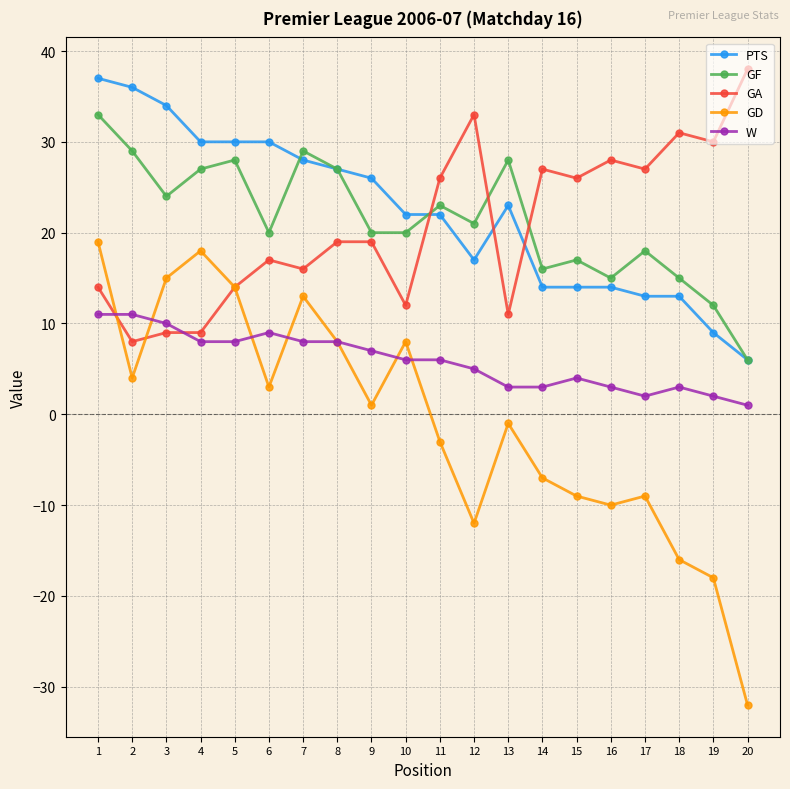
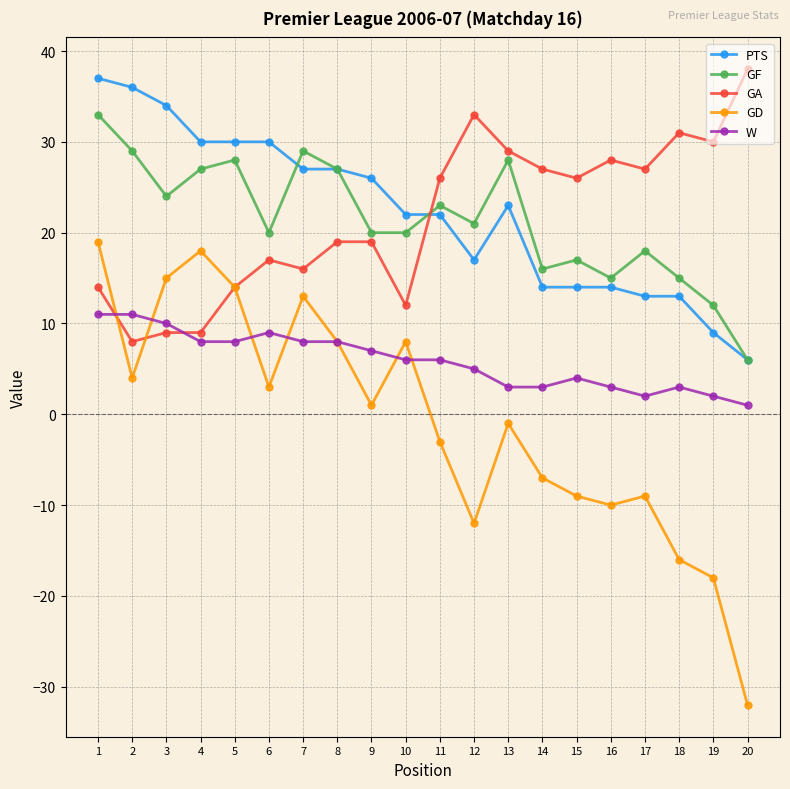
  {
    "PTS": {
      "1": 37,
      "2": 36,
      "3": 34,
      "4": 30,
      "5": 30,
      "6": 30,
-     "7": 28,
+     "7": 27,
      "9": 26,
      "10": 22,
      "11": 22,
      "12": 17,
      "13": 23,
      "14": 14,
      "15": 14,
      "16": 14,
      "17": 13,
      "18": 13,
      "19": 9
    },
    "GF": {
      "1": 33,
      "2": 29,
      "3": 24,
      "4": 27,
      "5": 28,
      "6": 20,
      "7": 29,
      "9": 20,
      "10": 20,
      "11": 23,
      "12": 21,
      "13": 28,
      "14": 16,
      "15": 17,
      "16": 15,
      "17": 18,
      "18": 15,
      "19": 12
    },
    "GA": {
      "1": 14,
      "2": 8,
      "3": 9,
      "4": 9,
      "6": 17,
      "7": 16,
      "8": 19,
      "9": 19,
      "10": 12,
      "11": 26,
      "12": 33,
-     "13": 11,
+     "13": 29,
      "14": 27,
      "15": 26,
      "16": 28,
      "17": 27,
      "18": 31
    },
    "GD": {
      "1": 19,
      "2": 4,
      "3": 15,
      "4": 18,
      "6": 3,
      "7": 13,
      "9": 1,
      "10": 8,
      "11": -3,
      "12": -12,
      "13": -1,
      "14": -7,
      "15": -9,
      "16": -10,
      "17": -9,
      "18": -16,
      "19": -18,
      "20": -32
    },
    "W": {
      "1": 11,
      "2": 11,
      "3": 10,
      "4": 8,
      "5": 8,
      "6": 9,
      "7": 8,
      "9": 7,
      "10": 6,
      "11": 6,
      "12": 5,
      "13": 3,
      "14": 3,
      "15": 4,
      "16": 3,
      "17": 2,
      "18": 3,
      "19": 2,
      "20": 1
    }
  }
